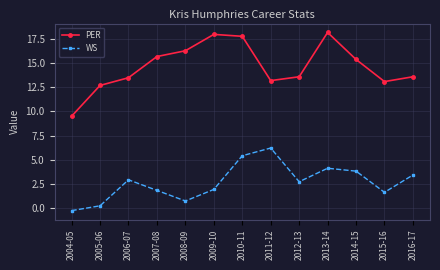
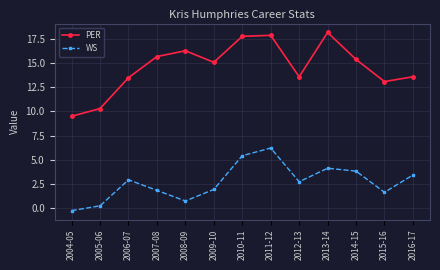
  {
    "PER": {
      "2004-05": 10,
-     "2005-06": 13,
+     "2005-06": 10,
      "2006-07": 14,
      "2007-08": 16,
      "2008-09": 16,
-     "2009-10": 18,
+     "2009-10": 15,
      "2010-11": 18,
-     "2011-12": 13,
+     "2011-12": 18,
      "2012-13": 14,
      "2013-14": 18,
      "2014-15": 15,
      "2015-16": 13,
      "2016-17": 14
    },
    "WS": {
      "2004-05": 0,
      "2005-06": 0,
      "2006-07": 3,
      "2007-08": 2,
      "2008-09": 1,
      "2009-10": 2,
      "2010-11": 5,
      "2011-12": 6,
      "2012-13": 3,
      "2013-14": 4,
      "2014-15": 4,
      "2015-16": 2,
      "2016-17": 3
    }
  }
